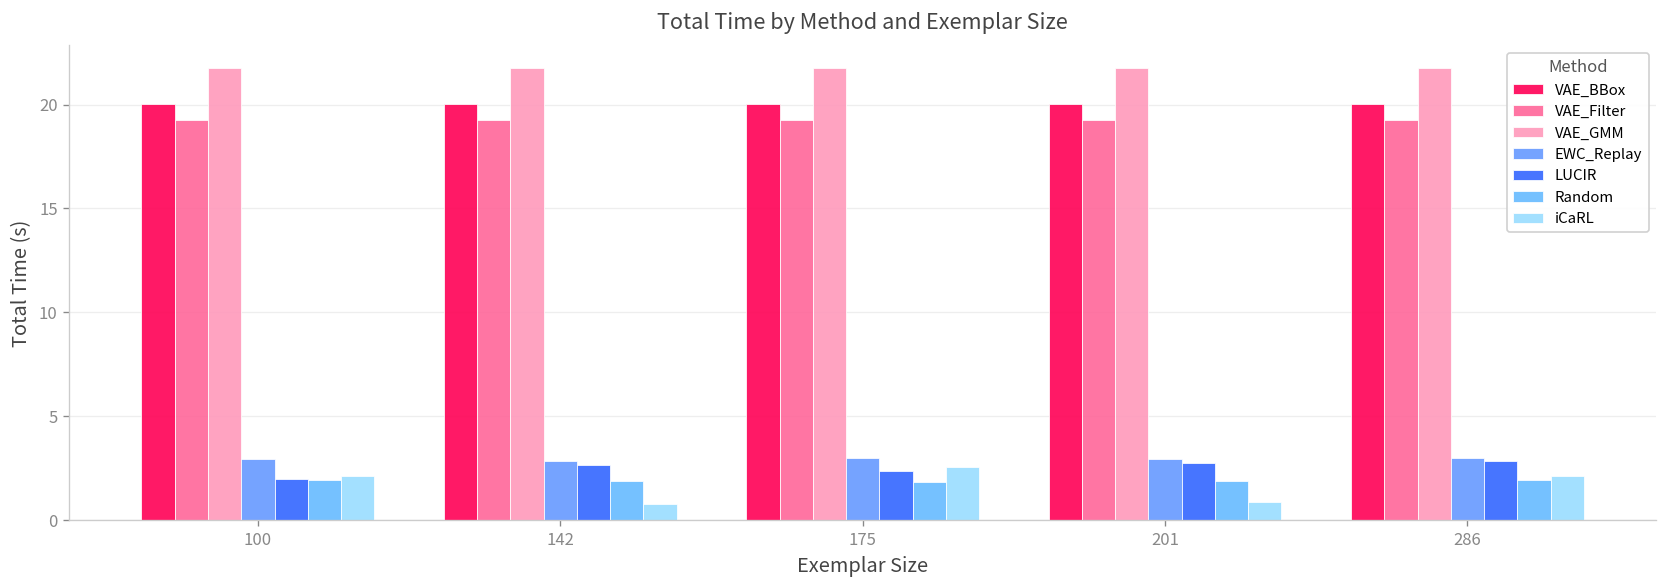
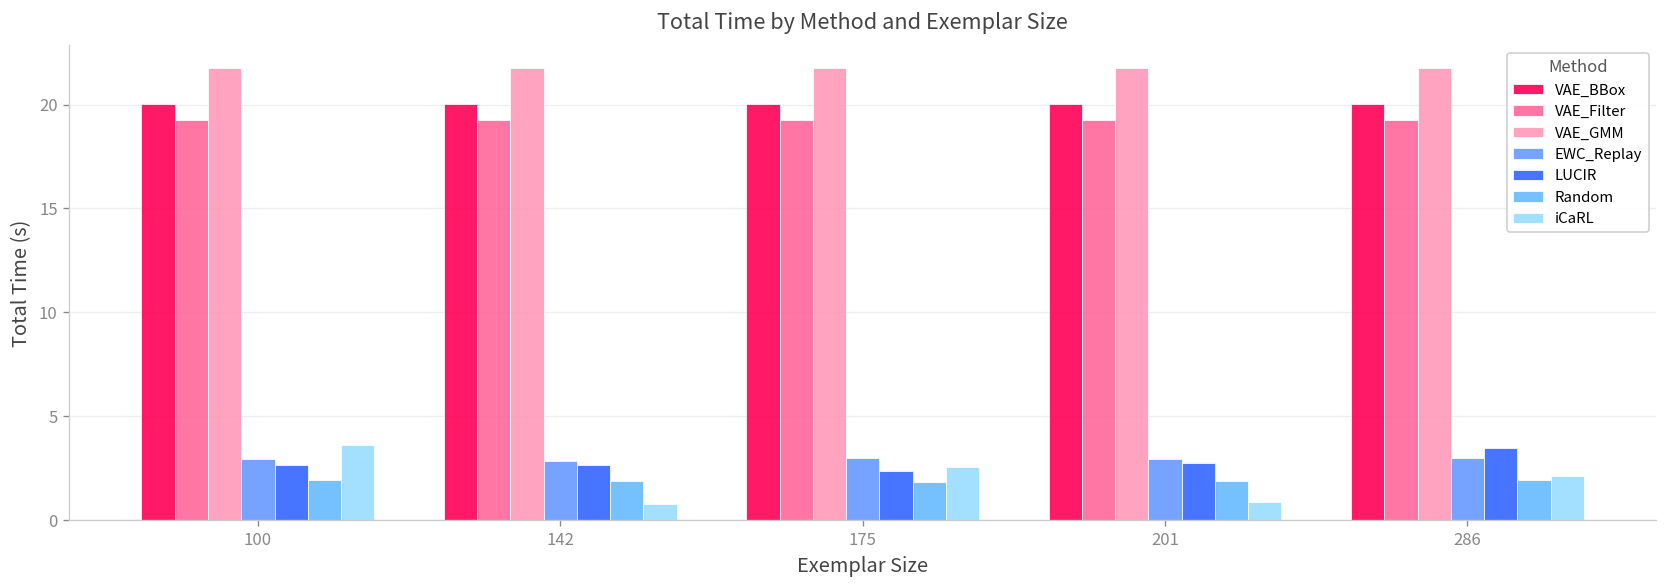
  {
    "VAE_BBox": {
      "100": 20.0,
      "142": 20.0,
      "175": 20.0,
      "201": 20.0,
      "286": 20.0
    },
    "VAE_Filter": {
      "100": 19.3,
      "142": 19.3,
      "175": 19.3,
      "201": 19.3,
      "286": 19.3
    },
    "VAE_GMM": {
      "100": 21.8,
      "142": 21.8,
      "175": 21.8,
      "201": 21.8,
      "286": 21.8
    },
    "LUCIR": {
-     "100": 2.0,
+     "100": 2.7,
      "142": 2.6,
      "175": 2.4,
      "201": 2.8,
-     "286": 2.8
+     "286": 3.5
    },
    "iCaRL": {
-     "100": 2.1,
+     "100": 3.7,
      "142": 0.8,
      "175": 2.6,
      "201": 0.9,
      "286": 2.2
    }
  }
